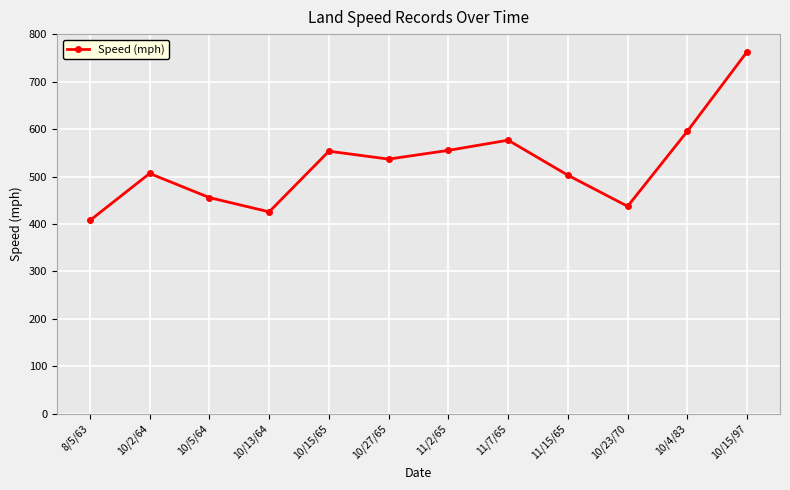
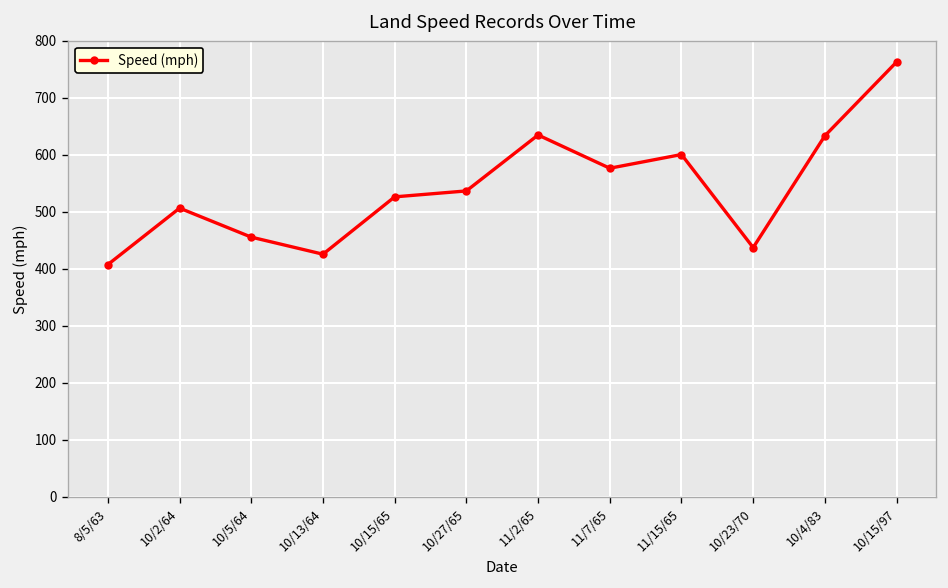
  {
    "8/5/63": 410,
    "10/2/64": 510,
    "10/5/64": 460,
    "10/13/64": 430,
-   "10/15/65": 550,
+   "10/15/65": 530,
    "10/27/65": 540,
-   "11/2/65": 560,
+   "11/2/65": 630,
    "11/7/65": 580,
-   "11/15/65": 500,
+   "11/15/65": 600,
    "10/23/70": 440,
-   "10/4/83": 600,
+   "10/4/83": 630,
    "10/15/97": 760
  }
